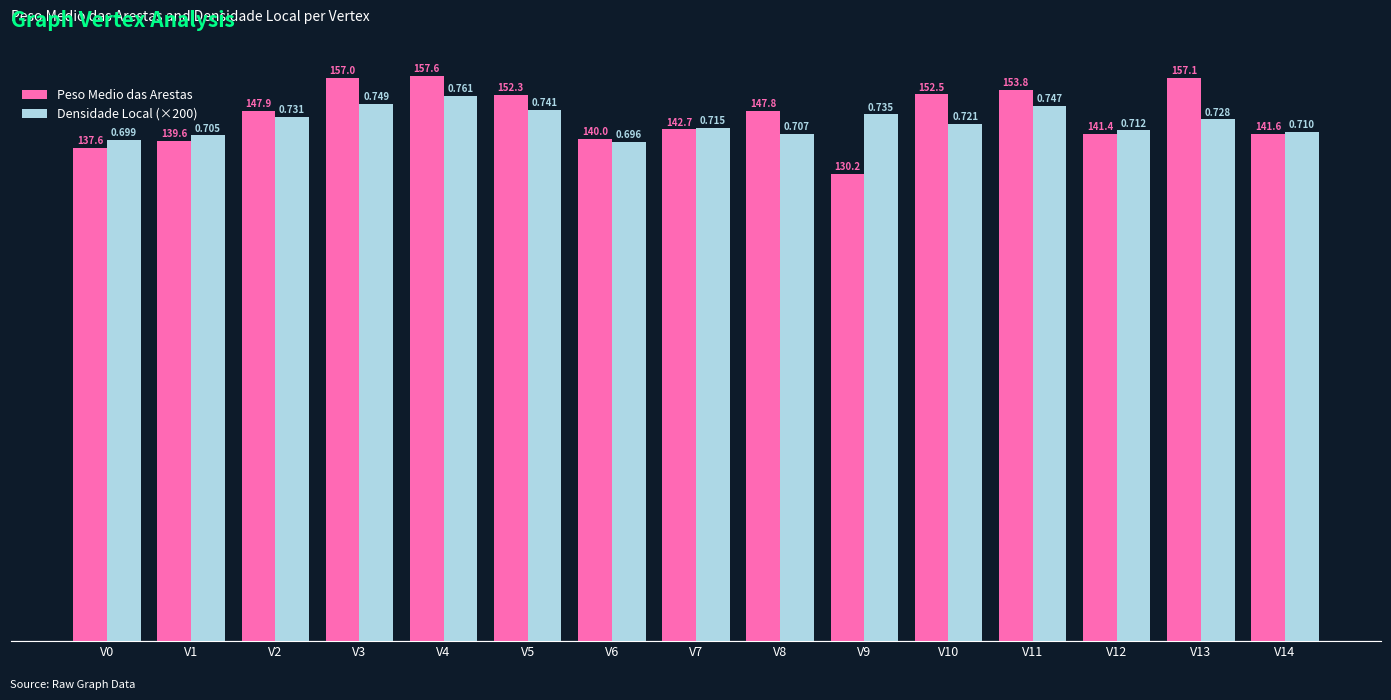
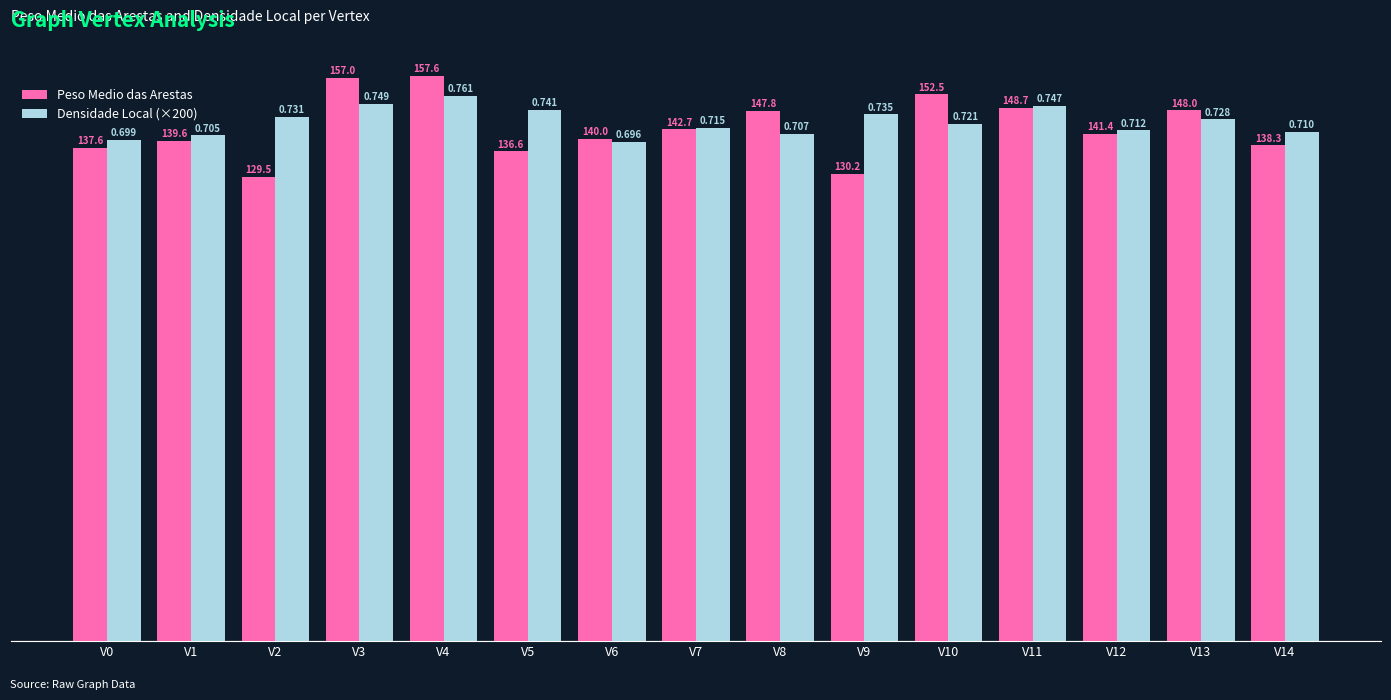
  {
    "Peso Medio das Arestas": {
      "V0": 137.6,
      "V1": 139.6,
-     "V2": 147.9,
+     "V2": 129.5,
      "V3": 157.0,
      "V4": 157.6,
-     "V5": 152.3,
+     "V5": 136.6,
      "V6": 140.0,
      "V7": 142.7,
      "V8": 147.8,
      "V9": 130.2,
      "V10": 152.5,
-     "V11": 153.8,
+     "V11": 148.7,
      "V12": 141.4,
-     "V13": 157.1,
-     "V14": 141.6
+     "V13": 148.0,
+     "V14": 138.3
    }
  }
